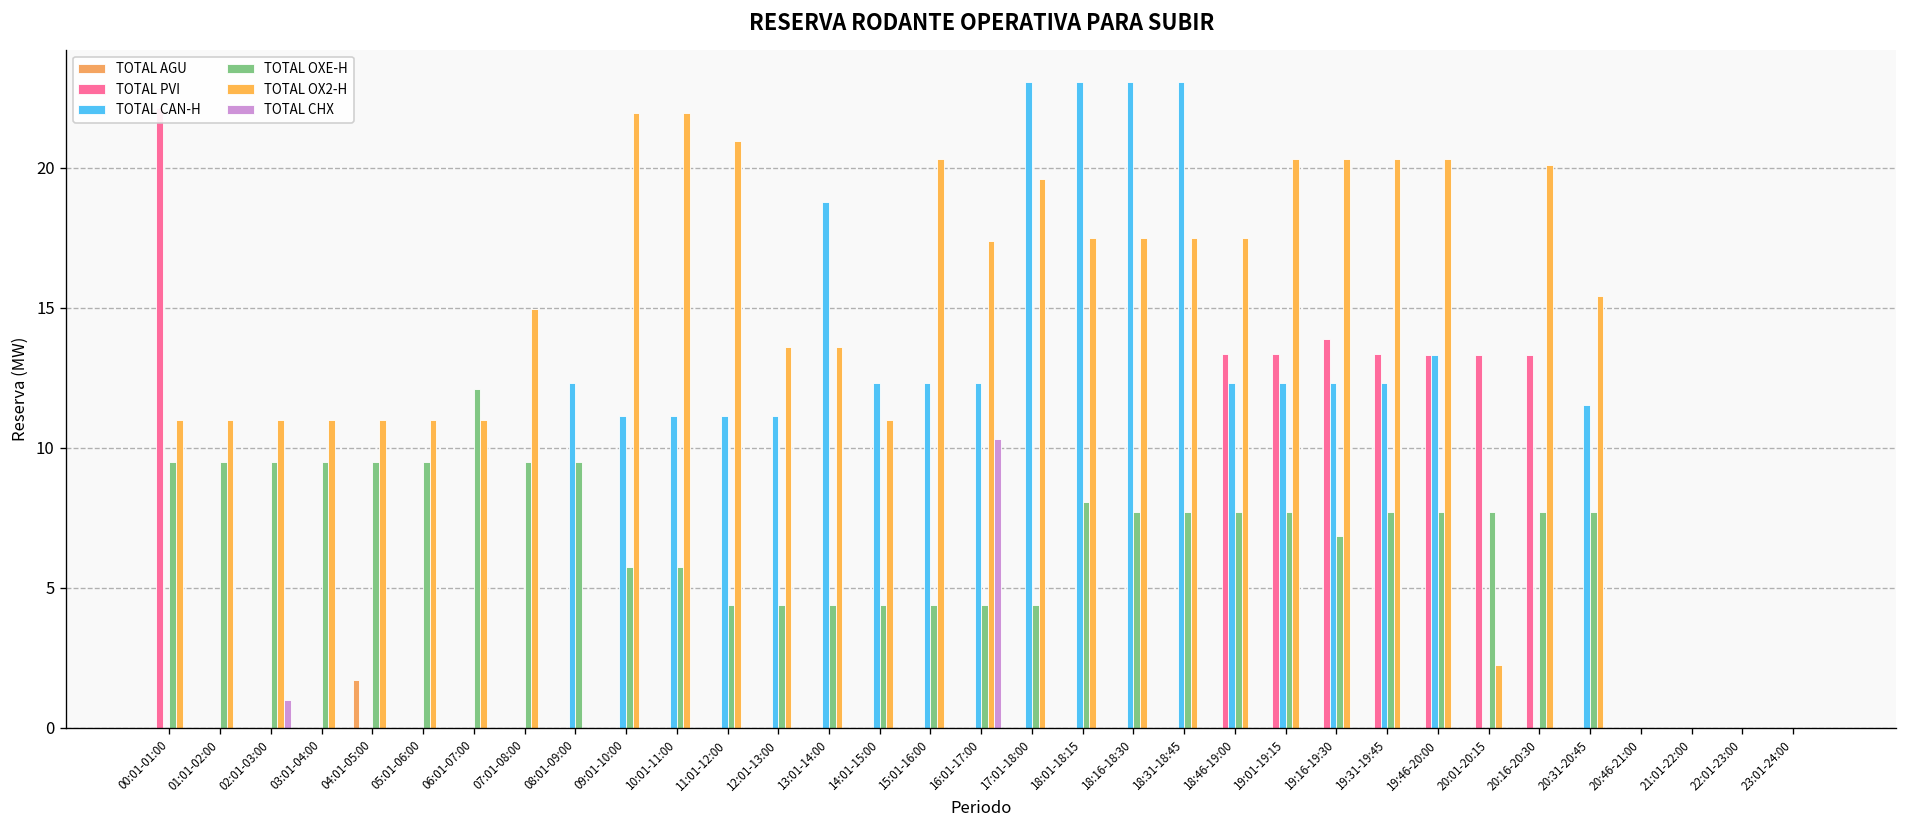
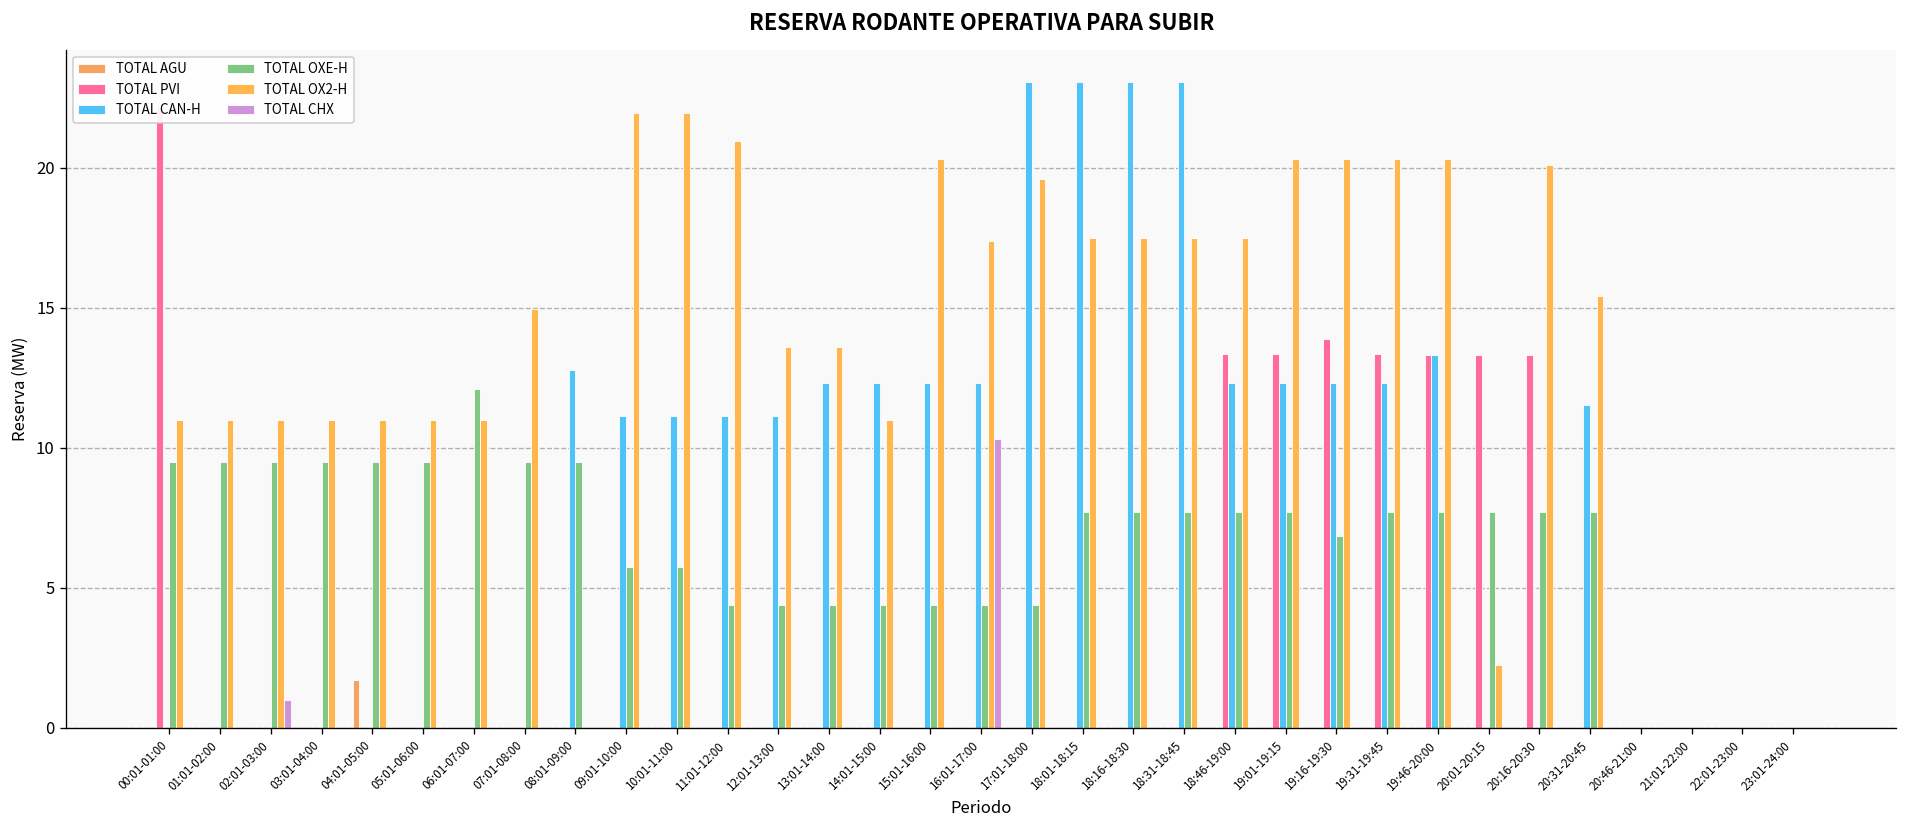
  {
    "TOTAL PVI": {
      "01:01-02:00": 0.0,
      "02:01-03:00": 0.0,
      "03:01-04:00": 0.0,
      "04:01-05:00": 0.0,
      "05:01-06:00": 0.0,
      "06:01-07:00": 0.0,
      "07:01-08:00": 0.0,
      "08:01-09:00": 0.0,
      "09:01-10:00": 0.0,
      "10:01-11:00": 0.0,
      "11:01-12:00": 0.0,
      "12:01-13:00": 0.0,
      "13:01-14:00": 0.0,
      "14:01-15:00": 0.0,
      "15:01-16:00": 0.0,
      "16:01-17:00": 0.0,
      "17:01-18:00": 0.0,
      "18:01-18:15": 0.0,
      "18:16-18:30": 0.0,
      "18:31-18:45": 0.0,
      "18:46-19:00": 13.3,
      "19:01-19:15": 13.3,
      "19:16-19:30": 13.9,
      "19:31-19:45": 13.3,
      "19:46-20:00": 13.3,
      "20:01-20:15": 13.3,
      "20:16-20:30": 13.3,
      "20:31-20:45": 0.0,
      "20:46-21:00": 0.0,
      "21:01-22:00": 0.0,
      "22:01-23:00": 0.0,
      "23:01-24:00": 0.0
    },
    "TOTAL CAN-H": {
      "00:01-01:00": 0.0,
      "01:01-02:00": 0.0,
      "02:01-03:00": 0.0,
      "03:01-04:00": 0.0,
      "04:01-05:00": 0.0,
      "05:01-06:00": 0.0,
      "06:01-07:00": 0.0,
      "07:01-08:00": 0.0,
-     "08:01-09:00": 12.3,
+     "08:01-09:00": 12.8,
      "09:01-10:00": 11.1,
      "10:01-11:00": 11.1,
      "11:01-12:00": 11.1,
      "12:01-13:00": 11.1,
-     "13:01-14:00": 18.8,
+     "13:01-14:00": 12.3,
      "14:01-15:00": 12.3,
      "15:01-16:00": 12.3,
      "16:01-17:00": 12.3,
      "17:01-18:00": 23.1,
      "18:01-18:15": 23.1,
      "18:16-18:30": 23.1,
      "18:31-18:45": 23.1,
      "18:46-19:00": 12.3,
      "19:01-19:15": 12.3,
      "19:16-19:30": 12.3,
      "19:31-19:45": 12.3,
      "19:46-20:00": 13.3,
      "20:01-20:15": 0.0,
      "20:16-20:30": 0.0,
      "20:31-20:45": 11.5,
      "20:46-21:00": 0.0,
      "21:01-22:00": 0.0,
      "22:01-23:00": 0.0,
      "23:01-24:00": 0.0
    },
    "TOTAL OXE-H": {
      "00:01-01:00": 9.5,
      "01:01-02:00": 9.5,
      "02:01-03:00": 9.5,
      "03:01-04:00": 9.5,
      "04:01-05:00": 9.5,
      "05:01-06:00": 9.5,
      "06:01-07:00": 12.1,
      "07:01-08:00": 9.5,
      "08:01-09:00": 9.5,
      "09:01-10:00": 5.7,
      "10:01-11:00": 5.7,
      "11:01-12:00": 4.4,
      "12:01-13:00": 4.4,
      "13:01-14:00": 4.4,
      "14:01-15:00": 4.4,
      "15:01-16:00": 4.4,
      "16:01-17:00": 4.4,
      "17:01-18:00": 4.4,
-     "18:01-18:15": 8.1,
+     "18:01-18:15": 7.7,
      "18:16-18:30": 7.7,
      "18:31-18:45": 7.7,
      "18:46-19:00": 7.7,
      "19:01-19:15": 7.7,
      "19:16-19:30": 6.8,
      "19:31-19:45": 7.7,
      "19:46-20:00": 7.7,
      "20:01-20:15": 7.7,
      "20:16-20:30": 7.7,
      "20:31-20:45": 7.7,
      "20:46-21:00": 0.0,
      "21:01-22:00": 0.0,
      "22:01-23:00": 0.0,
      "23:01-24:00": 0.0
    },
    "TOTAL CHX": {
      "00:01-01:00": 0.0,
      "01:01-02:00": 0.0,
      "02:01-03:00": 1.0,
      "03:01-04:00": 0.0,
      "04:01-05:00": 0.0,
      "05:01-06:00": 0.0,
      "06:01-07:00": 0.0,
      "07:01-08:00": 0.0,
      "08:01-09:00": 0.0,
      "09:01-10:00": 0.0,
      "10:01-11:00": 0.0,
      "11:01-12:00": 0.0,
      "12:01-13:00": 0.0,
      "13:01-14:00": 0.0,
      "14:01-15:00": 0.0,
      "15:01-16:00": 0.0,
      "16:01-17:00": 10.3,
      "17:01-18:00": 0.0,
      "18:01-18:15": 0.0,
      "18:16-18:30": 0.0,
      "18:31-18:45": 0.0,
      "18:46-19:00": 0.0,
      "19:01-19:15": 0.0,
      "19:16-19:30": 0.0,
      "19:31-19:45": 0.0,
      "19:46-20:00": 0.0,
      "20:01-20:15": 0.0,
      "20:16-20:30": 0.0,
      "20:31-20:45": 0.0,
      "20:46-21:00": 0.0,
      "21:01-22:00": 0.0,
      "22:01-23:00": 0.0,
      "23:01-24:00": 0.0
    }
  }
